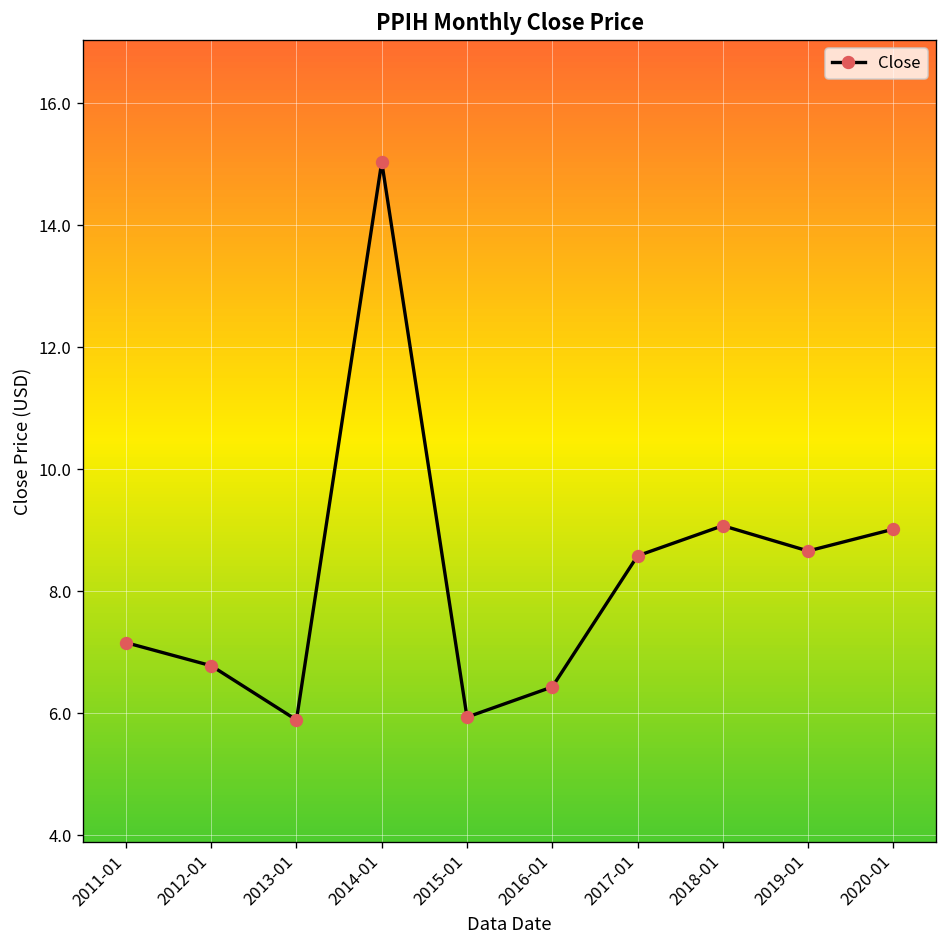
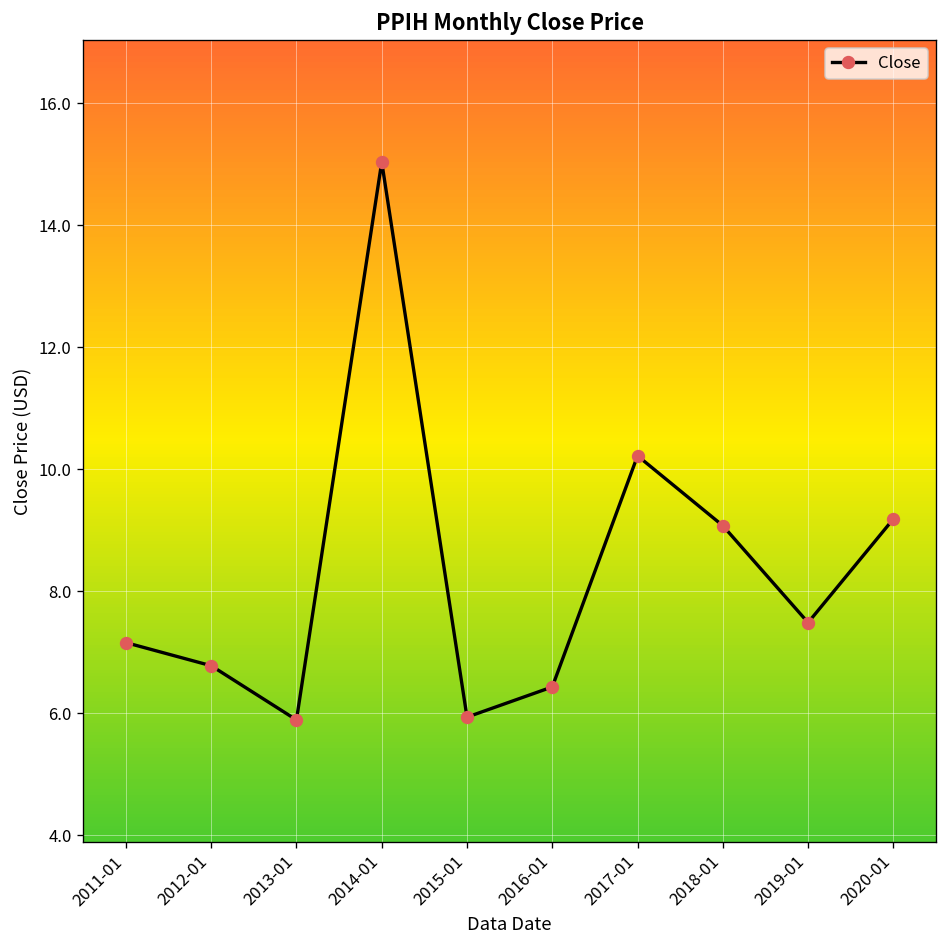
  {
    "2011-01": 7.2,
    "2012-01": 6.8,
    "2013-01": 5.9,
    "2014-01": 15.0,
    "2015-01": 5.9,
    "2016-01": 6.4,
-   "2017-01": 8.6,
+   "2017-01": 10.2,
    "2018-01": 9.1,
-   "2019-01": 8.7,
-   "2020-01": 9.0
+   "2019-01": 7.5,
+   "2020-01": 9.2
  }
